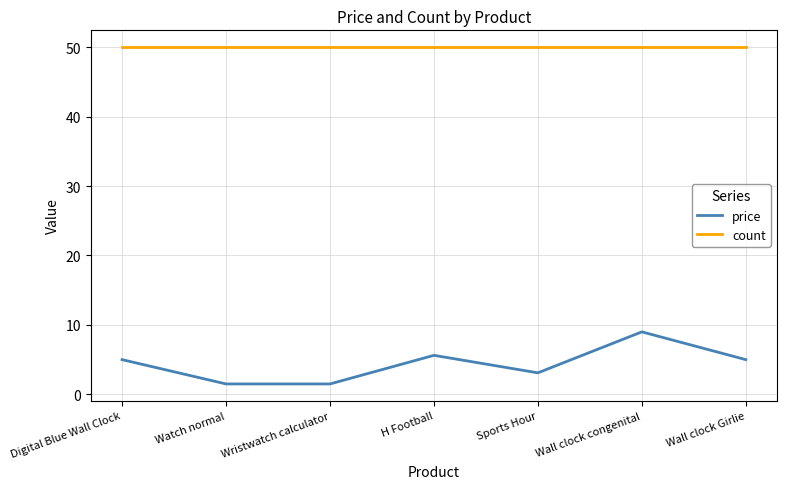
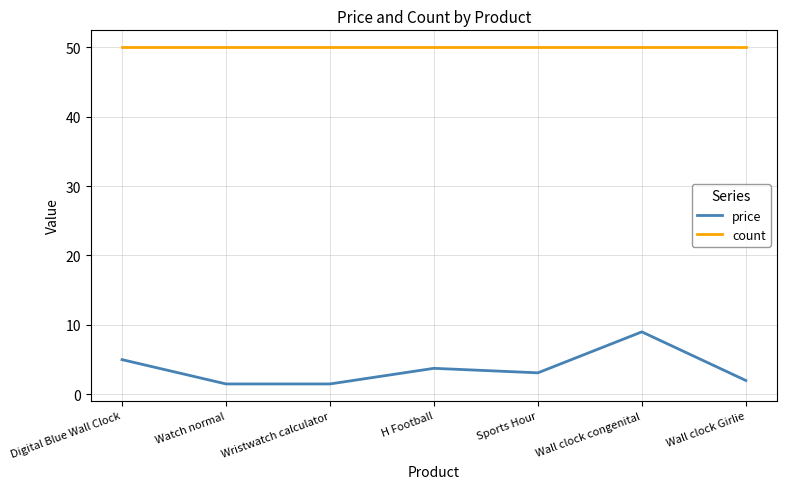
  {
    "price": {
      "Digital Blue Wall Clock": 5,
      "Watch normal": 2,
      "Wristwatch calculator": 2,
-     "H Football": 6,
+     "H Football": 4,
      "Sports Hour": 3,
      "Wall clock congenital": 9,
-     "Wall clock Girlie": 5
+     "Wall clock Girlie": 2
    },
    "count": {
      "Digital Blue Wall Clock": 50,
      "Watch normal": 50,
      "Wristwatch calculator": 50,
      "H Football": 50,
      "Sports Hour": 50,
      "Wall clock congenital": 50,
      "Wall clock Girlie": 50
    }
  }
